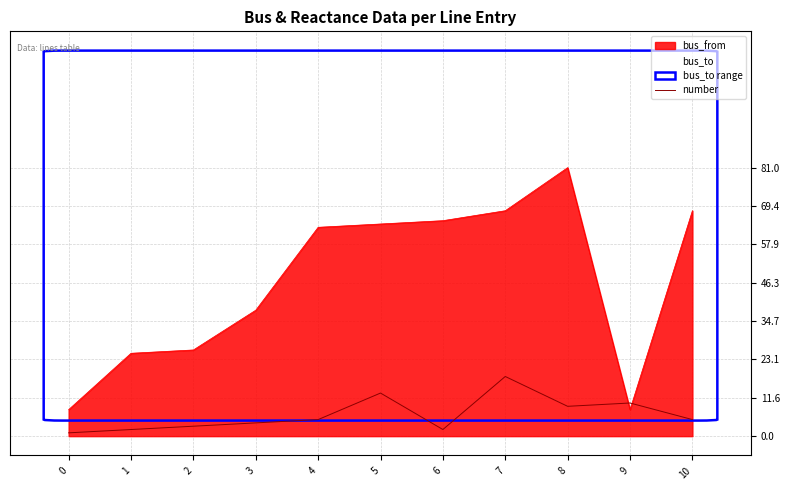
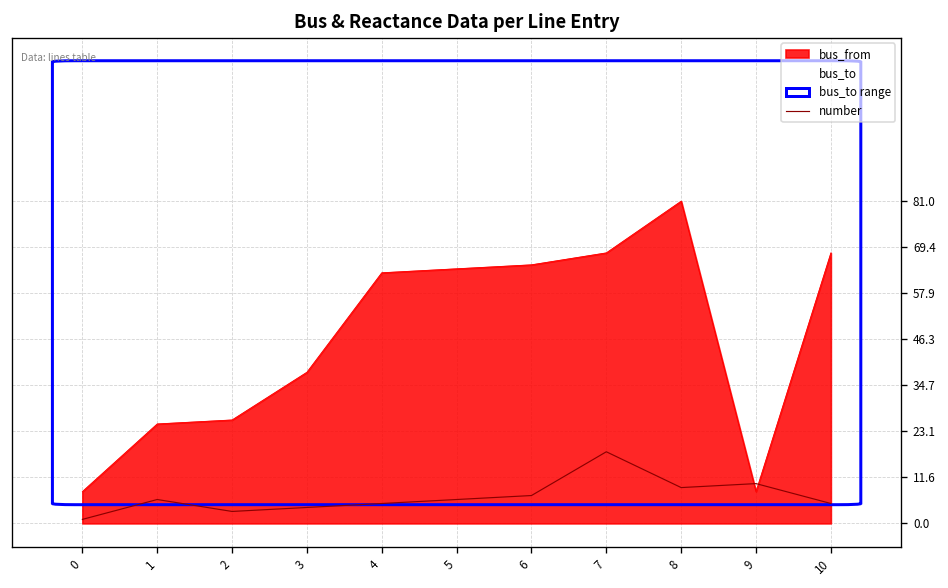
  {
    "bus_from": {
      "0": 8,
      "1": 25,
      "2": 26,
      "3": 38,
      "4": 63,
      "5": 64,
      "6": 65,
      "7": 68,
      "8": 81,
      "9": 8,
      "10": 68
    },
    "number": {
      "0": 1,
-     "1": 2,
+     "1": 6,
      "2": 3,
      "3": 4,
      "4": 5,
-     "5": 13,
-     "6": 2,
+     "5": 6,
+     "6": 7,
      "7": 18,
      "8": 9,
      "9": 10,
      "10": 5
    }
  }
